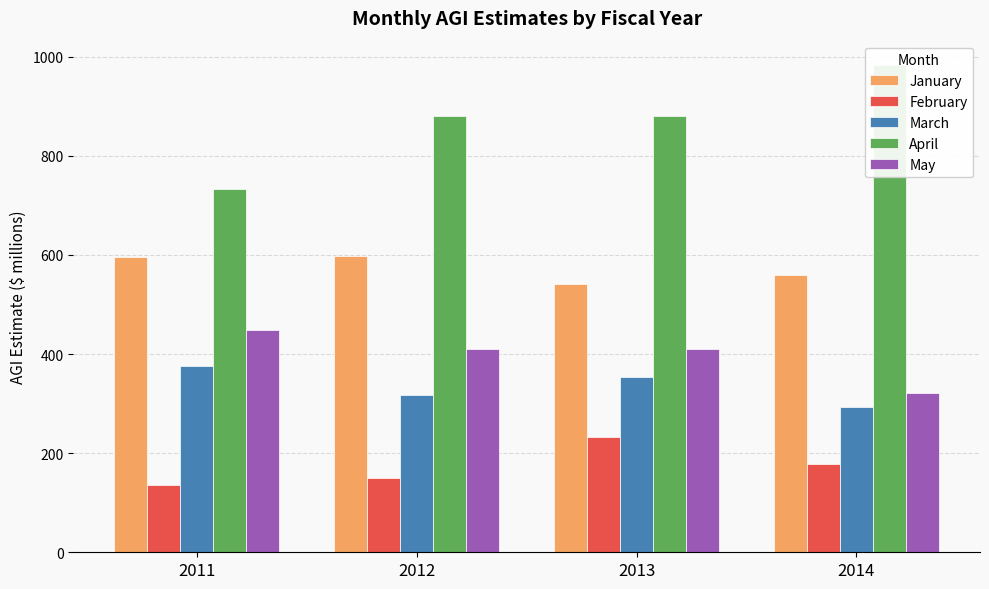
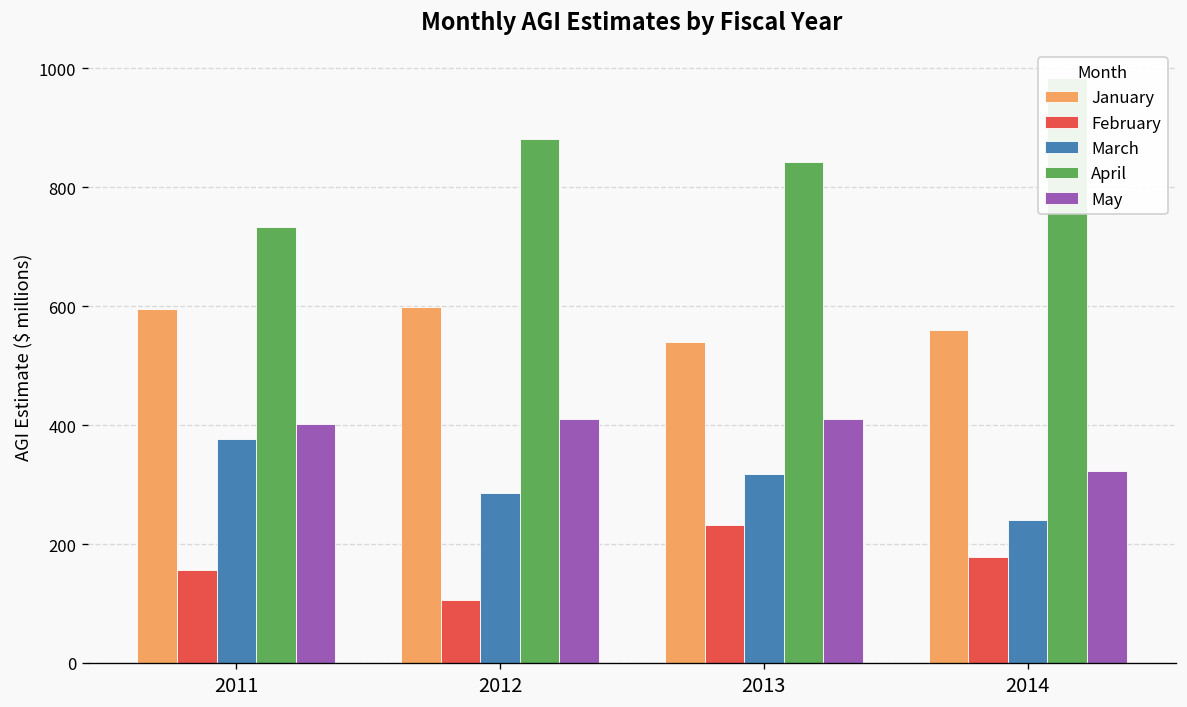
  {
    "January": {
      "2011": 600,
      "2012": 600,
      "2013": 540,
      "2014": 560
    },
    "February": {
-     "2011": 140,
-     "2012": 150,
+     "2011": 160,
+     "2012": 110,
      "2013": 230,
      "2014": 180
    },
    "March": {
      "2011": 380,
-     "2012": 320,
-     "2013": 350,
-     "2014": 290
+     "2012": 290,
+     "2013": 320,
+     "2014": 240
    },
    "April": {
      "2011": 730,
      "2012": 880,
-     "2013": 880
+     "2013": 840
    },
    "May": {
-     "2011": 450,
+     "2011": 400,
      "2012": 410,
      "2013": 410,
      "2014": 320
    }
  }
